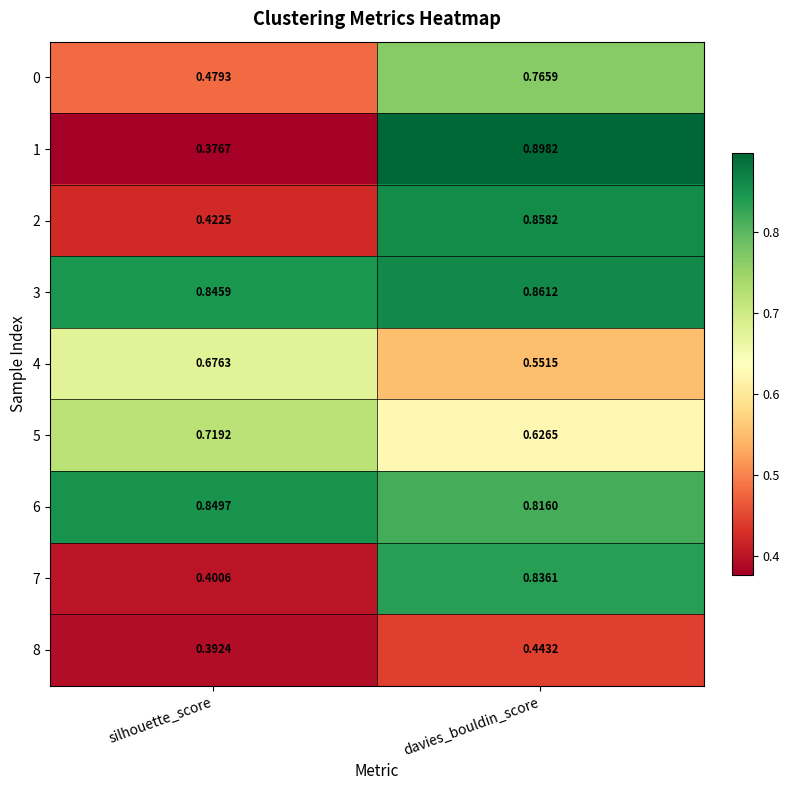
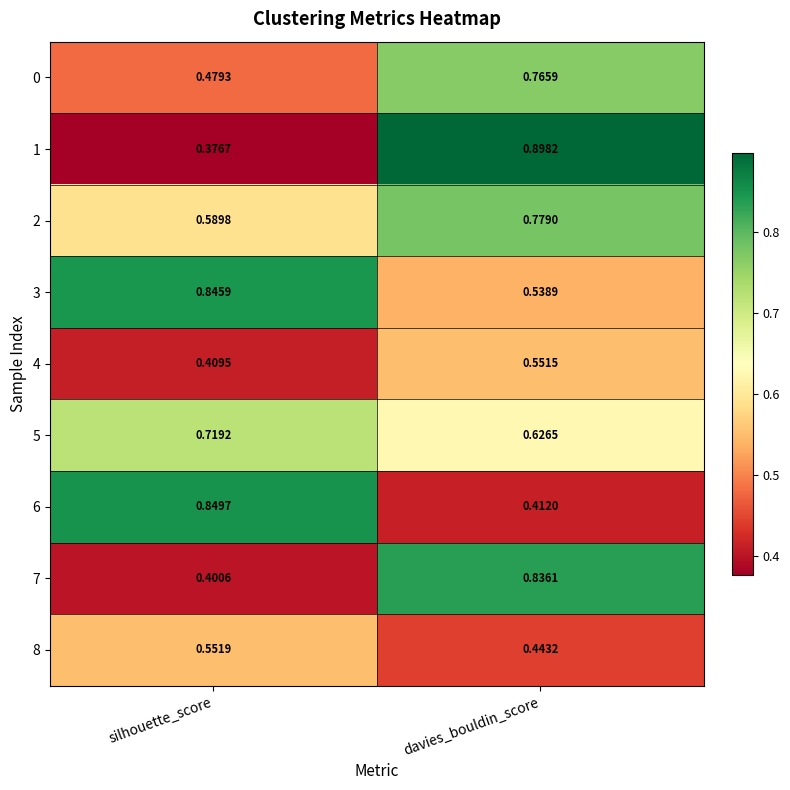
  {
    "0": {
      "silhouette_score": 0.4793,
      "davies_bouldin_score": 0.7659
    },
    "1": {
      "silhouette_score": 0.3767,
      "davies_bouldin_score": 0.8982
    },
    "2": {
-     "silhouette_score": 0.4225,
-     "davies_bouldin_score": 0.8582
+     "silhouette_score": 0.5898,
+     "davies_bouldin_score": 0.7790
    },
    "3": {
      "silhouette_score": 0.8459,
-     "davies_bouldin_score": 0.8612
+     "davies_bouldin_score": 0.5389
    },
    "4": {
-     "silhouette_score": 0.6763,
+     "silhouette_score": 0.4095,
      "davies_bouldin_score": 0.5515
    },
    "5": {
      "silhouette_score": 0.7192,
      "davies_bouldin_score": 0.6265
    },
    "6": {
      "silhouette_score": 0.8497,
-     "davies_bouldin_score": 0.8160
+     "davies_bouldin_score": 0.4120
    },
    "7": {
      "silhouette_score": 0.4006,
      "davies_bouldin_score": 0.8361
    },
    "8": {
-     "silhouette_score": 0.3924,
+     "silhouette_score": 0.5519,
      "davies_bouldin_score": 0.4432
    }
  }
